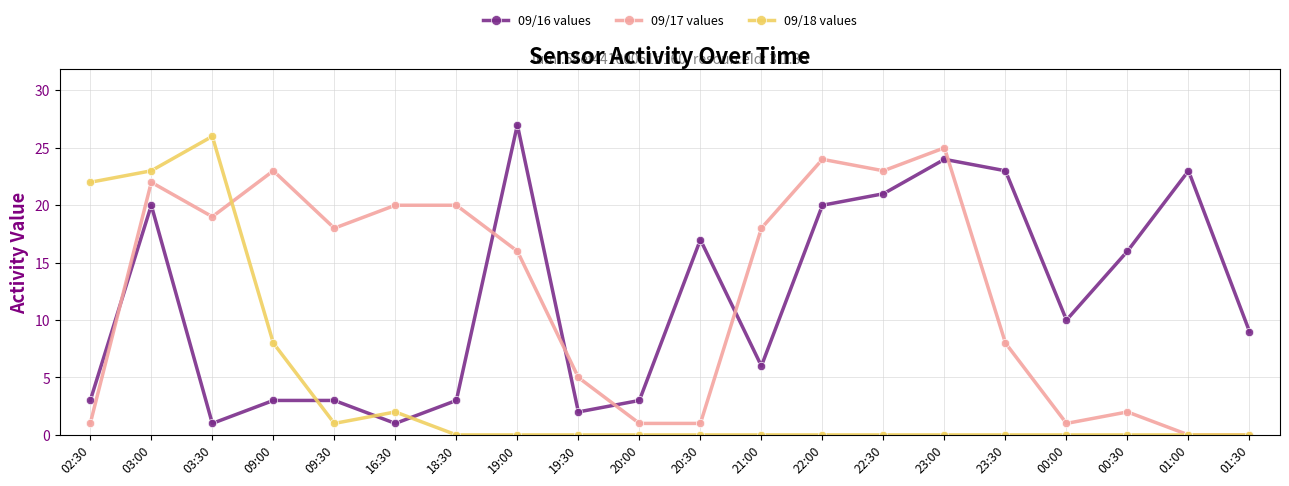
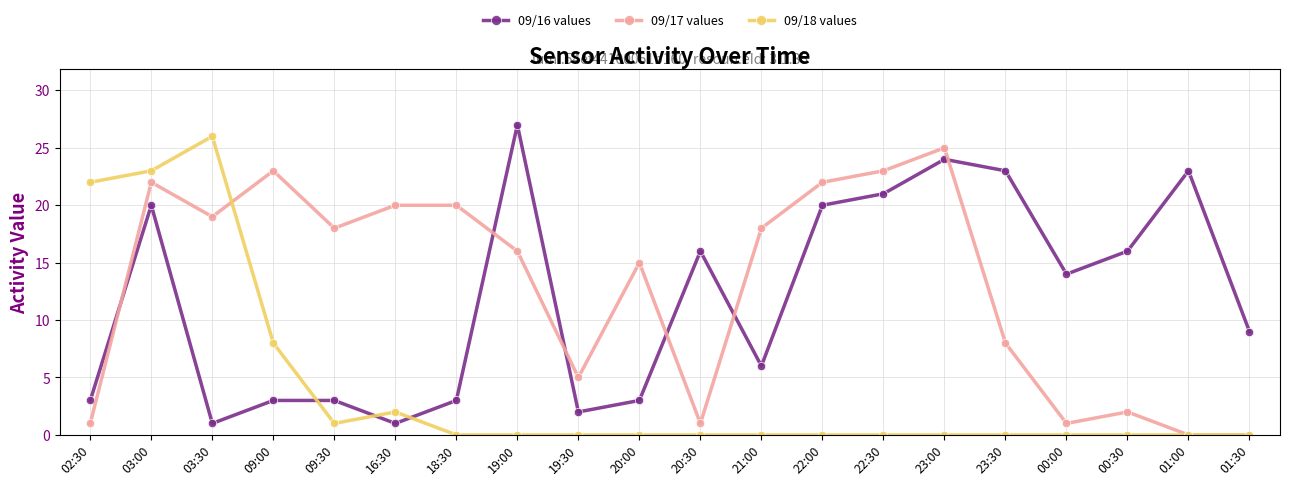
  {
    "09/16 values": {
      "02:30": 3,
      "03:00": 20,
      "03:30": 1,
      "09:00": 3,
      "09:30": 3,
      "16:30": 1,
      "18:30": 3,
      "19:00": 27,
      "19:30": 2,
      "20:00": 3,
-     "20:30": 17,
+     "20:30": 16,
      "21:00": 6,
      "22:00": 20,
      "22:30": 21,
      "23:00": 24,
      "23:30": 23,
-     "00:00": 10,
+     "00:00": 14,
      "00:30": 16,
      "01:00": 23,
      "01:30": 9
    },
    "09/17 values": {
      "02:30": 1,
      "03:00": 22,
      "03:30": 19,
      "09:00": 23,
      "09:30": 18,
      "16:30": 20,
      "18:30": 20,
      "19:00": 16,
      "19:30": 5,
-     "20:00": 1,
+     "20:00": 15,
      "20:30": 1,
      "21:00": 18,
-     "22:00": 24,
+     "22:00": 22,
      "22:30": 23,
      "23:00": 25,
      "23:30": 8,
      "00:00": 1,
      "00:30": 2
    },
    "09/18 values": {
      "02:30": 22,
      "03:00": 23,
      "03:30": 26,
      "09:00": 8,
      "09:30": 1,
      "16:30": 2,
      "18:30": 0,
      "19:00": 0,
      "19:30": 0,
      "20:00": 0,
      "20:30": 0,
      "21:00": 0,
      "22:00": 0,
      "22:30": 0,
      "23:00": 0,
      "23:30": 0,
      "00:00": 0,
      "00:30": 0
    }
  }
